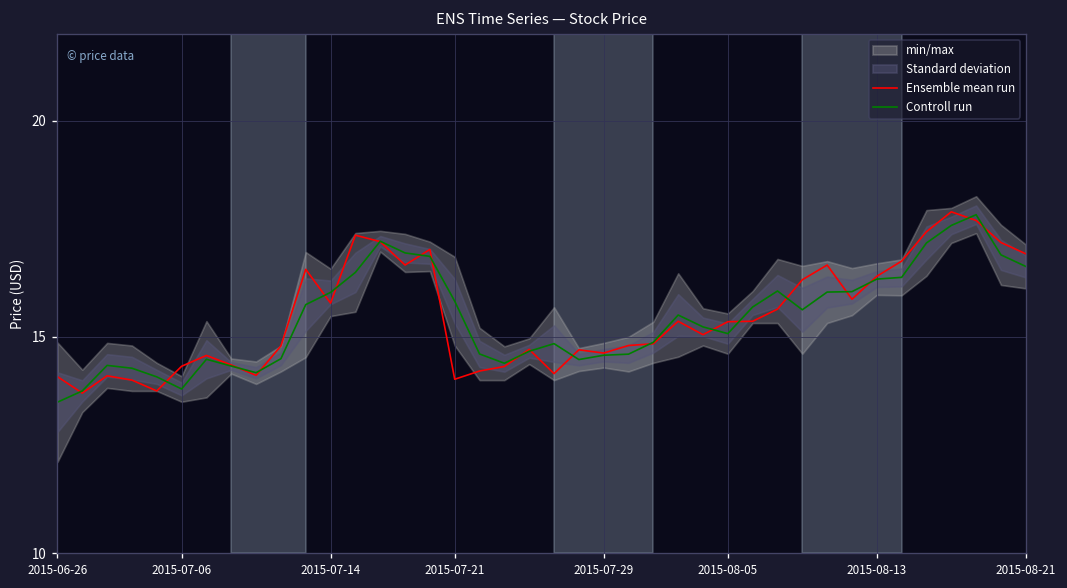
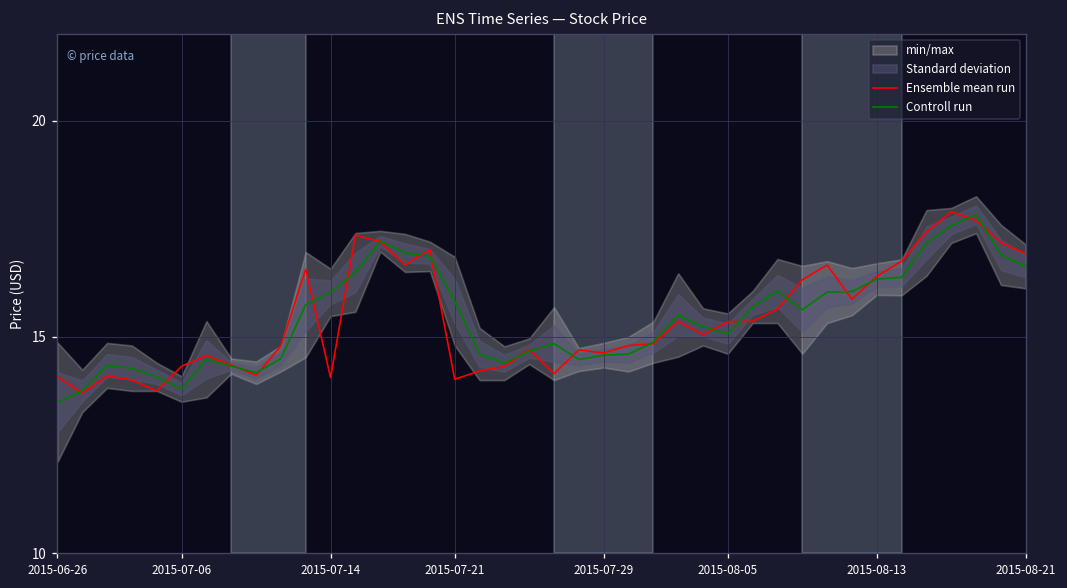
  {
    "Ensemble mean run": {
      "2015-06-26": 14.1,
      "2015-07-06": 14.3,
-     "2015-07-14": 15.8,
+     "2015-07-14": 14.1,
      "2015-07-21": 14.0
    },
    "Controll run": {
      "2015-06-26": 13.5,
      "2015-07-06": 13.8,
      "2015-07-14": 16.0,
      "2015-07-21": 15.8,
      "2015-08-05": 15.1,
      "2015-08-21": 16.6
    }
  }
